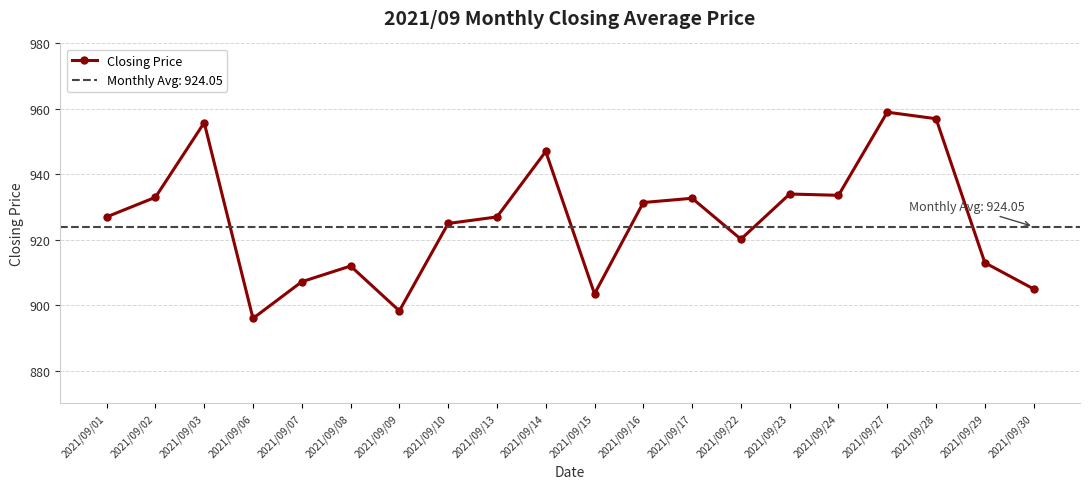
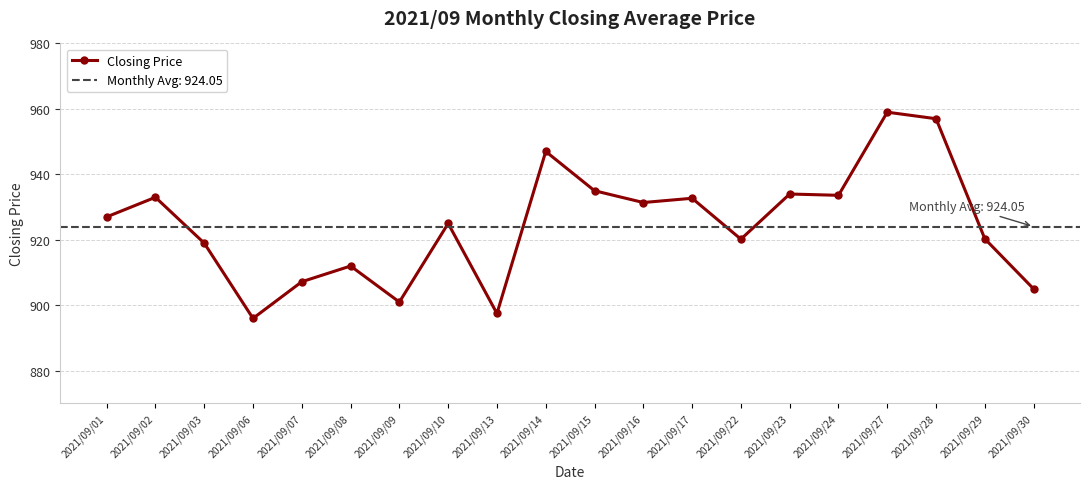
  {
    "2021/09/01": 927,
    "2021/09/02": 933,
-   "2021/09/03": 956,
+   "2021/09/03": 919,
    "2021/09/06": 896,
    "2021/09/07": 907,
    "2021/09/08": 912,
-   "2021/09/09": 898,
+   "2021/09/09": 901,
    "2021/09/10": 925,
-   "2021/09/13": 927,
+   "2021/09/13": 898,
    "2021/09/14": 947,
-   "2021/09/15": 904,
+   "2021/09/15": 935,
    "2021/09/16": 931,
    "2021/09/17": 933,
    "2021/09/22": 920,
    "2021/09/23": 934,
    "2021/09/24": 934,
    "2021/09/27": 959,
    "2021/09/28": 957,
-   "2021/09/29": 913,
+   "2021/09/29": 920,
    "2021/09/30": 905
  }
